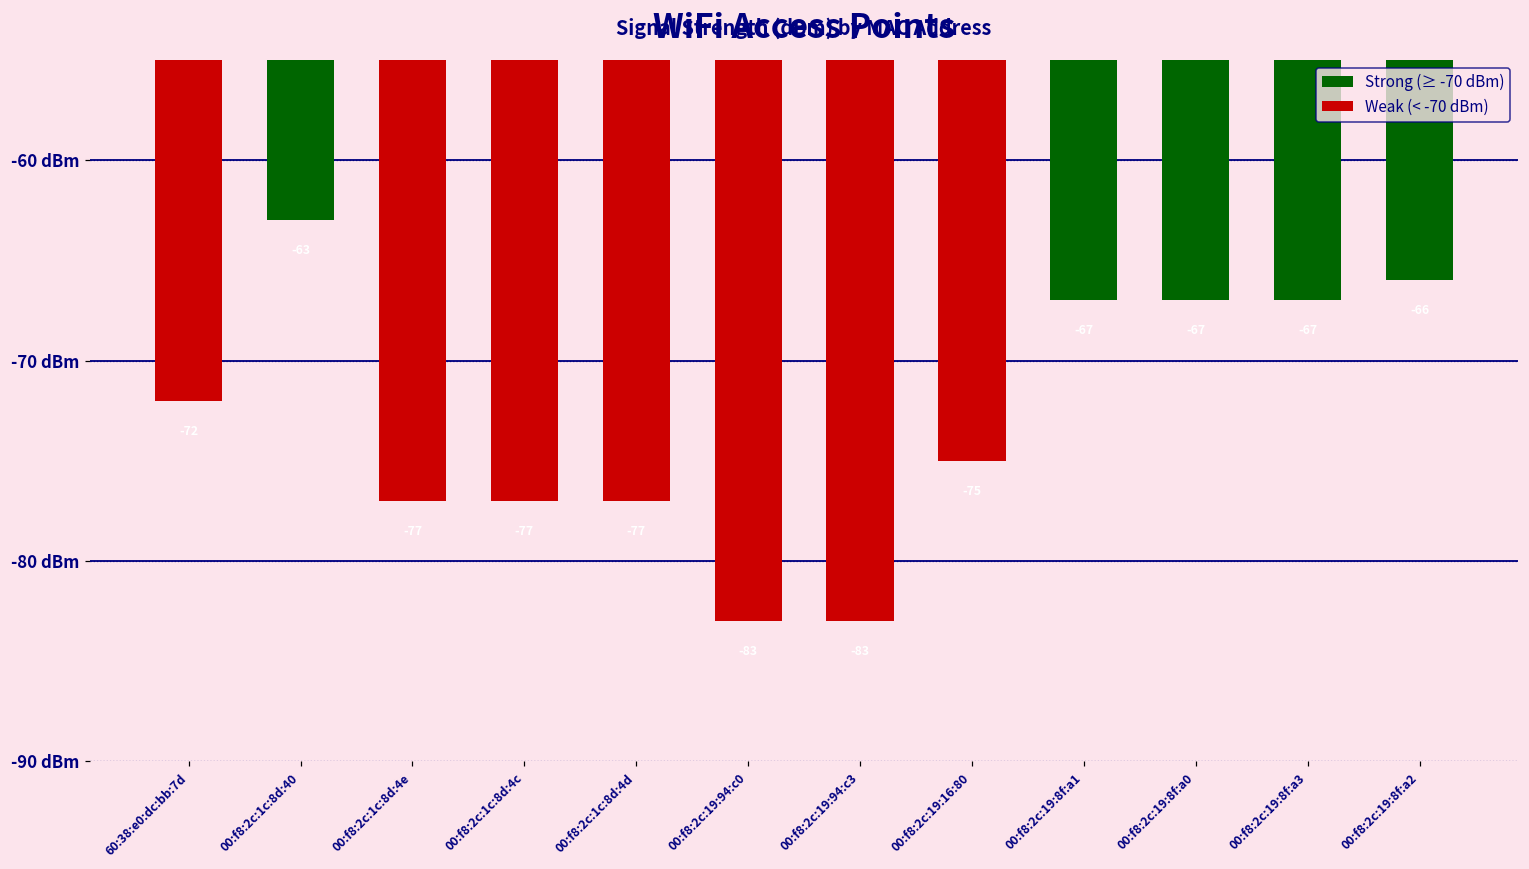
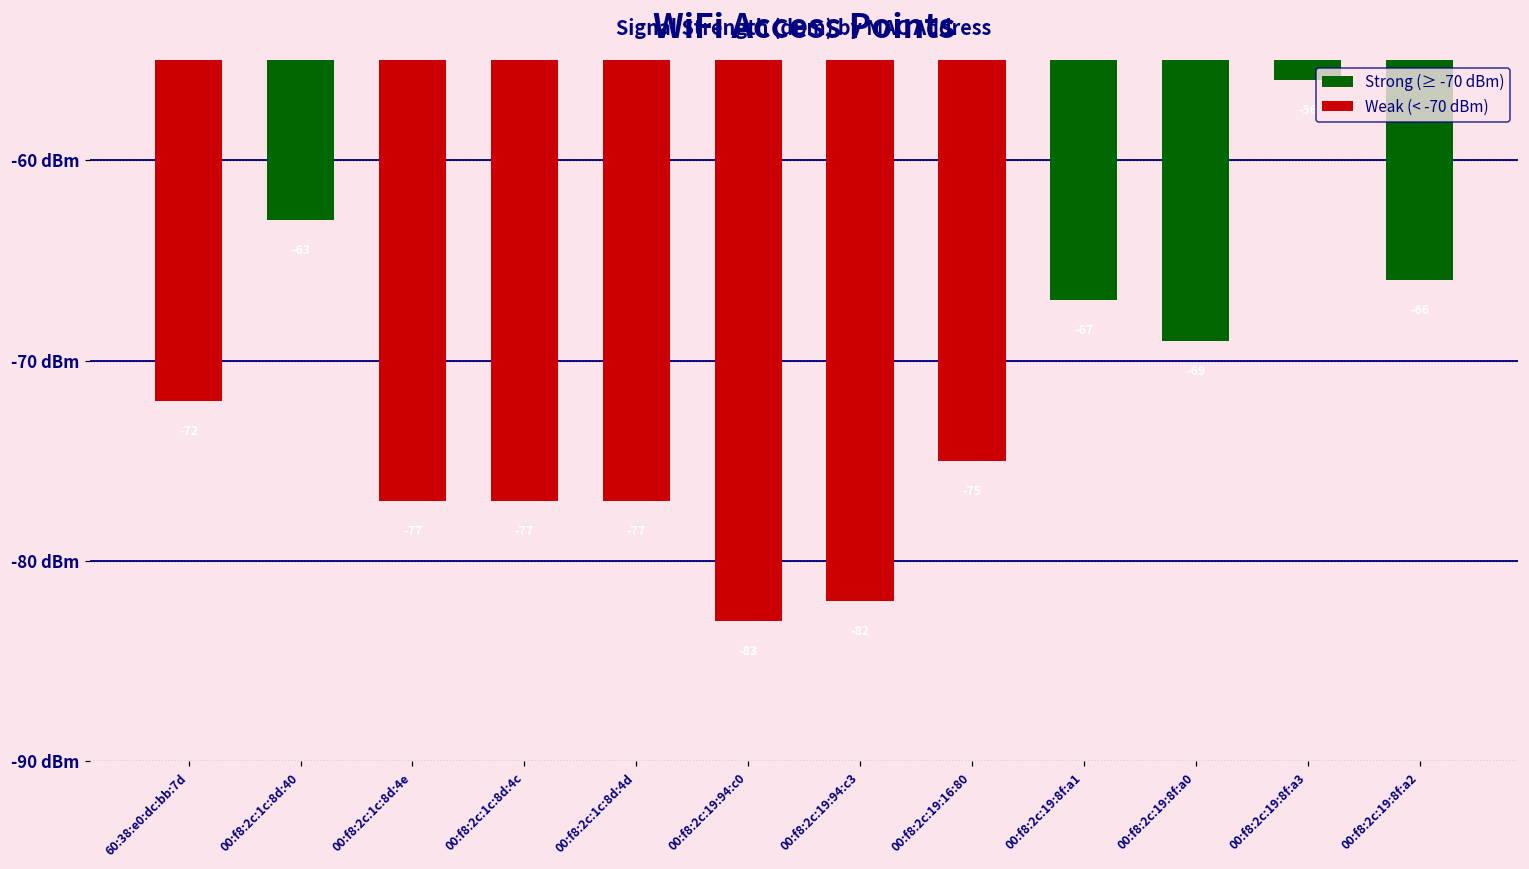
  {
    "60:38:e0:dc:bb:7d": "-72 dBm",
    "00:f8:2c:1c:8d:40": "-63 dBm",
    "00:f8:2c:1c:8d:4e": "-77 dBm",
    "00:f8:2c:1c:8d:4c": "-77 dBm",
    "00:f8:2c:1c:8d:4d": "-77 dBm",
    "00:f8:2c:19:94:c0": "-83 dBm",
-   "00:f8:2c:19:94:c3": "-83 dBm",
+   "00:f8:2c:19:94:c3": "-82 dBm",
    "00:f8:2c:19:16:80": "-75 dBm",
    "00:f8:2c:19:8f:a1": "-67 dBm",
-   "00:f8:2c:19:8f:a0": "-67 dBm",
-   "00:f8:2c:19:8f:a3": "-67 dBm",
+   "00:f8:2c:19:8f:a0": "-69 dBm",
+   "00:f8:2c:19:8f:a3": "-56 dBm",
    "00:f8:2c:19:8f:a2": "-66 dBm"
  }
